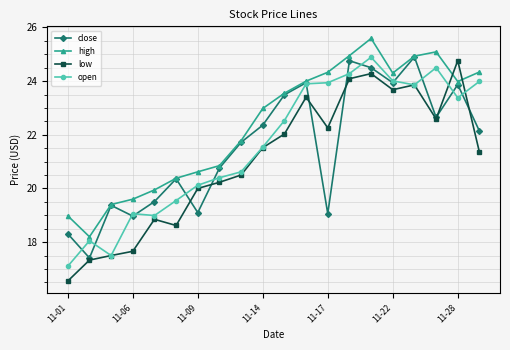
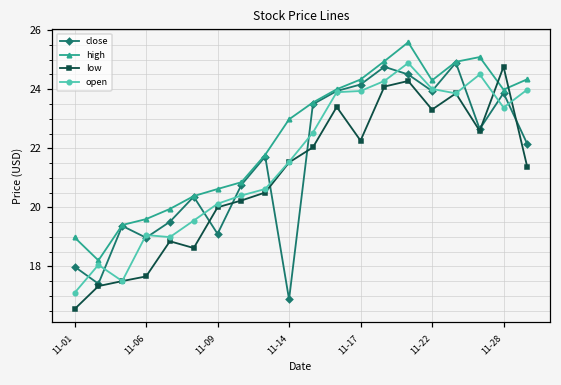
  {
    "close": {
-     "11-01": 18.3,
+     "11-01": 18.0,
      "11-09": 19.1,
-     "11-14": 22.4,
-     "11-17": 19.1,
+     "11-14": 16.9,
+     "11-17": 24.2,
      "11-28": 23.9
    },
    "low": {
      "11-01": 16.5,
      "11-06": 17.7,
      "11-09": 20.0,
      "11-17": 22.3,
-     "11-22": 23.7,
+     "11-22": 23.3,
      "11-28": 24.8
    }
  }
